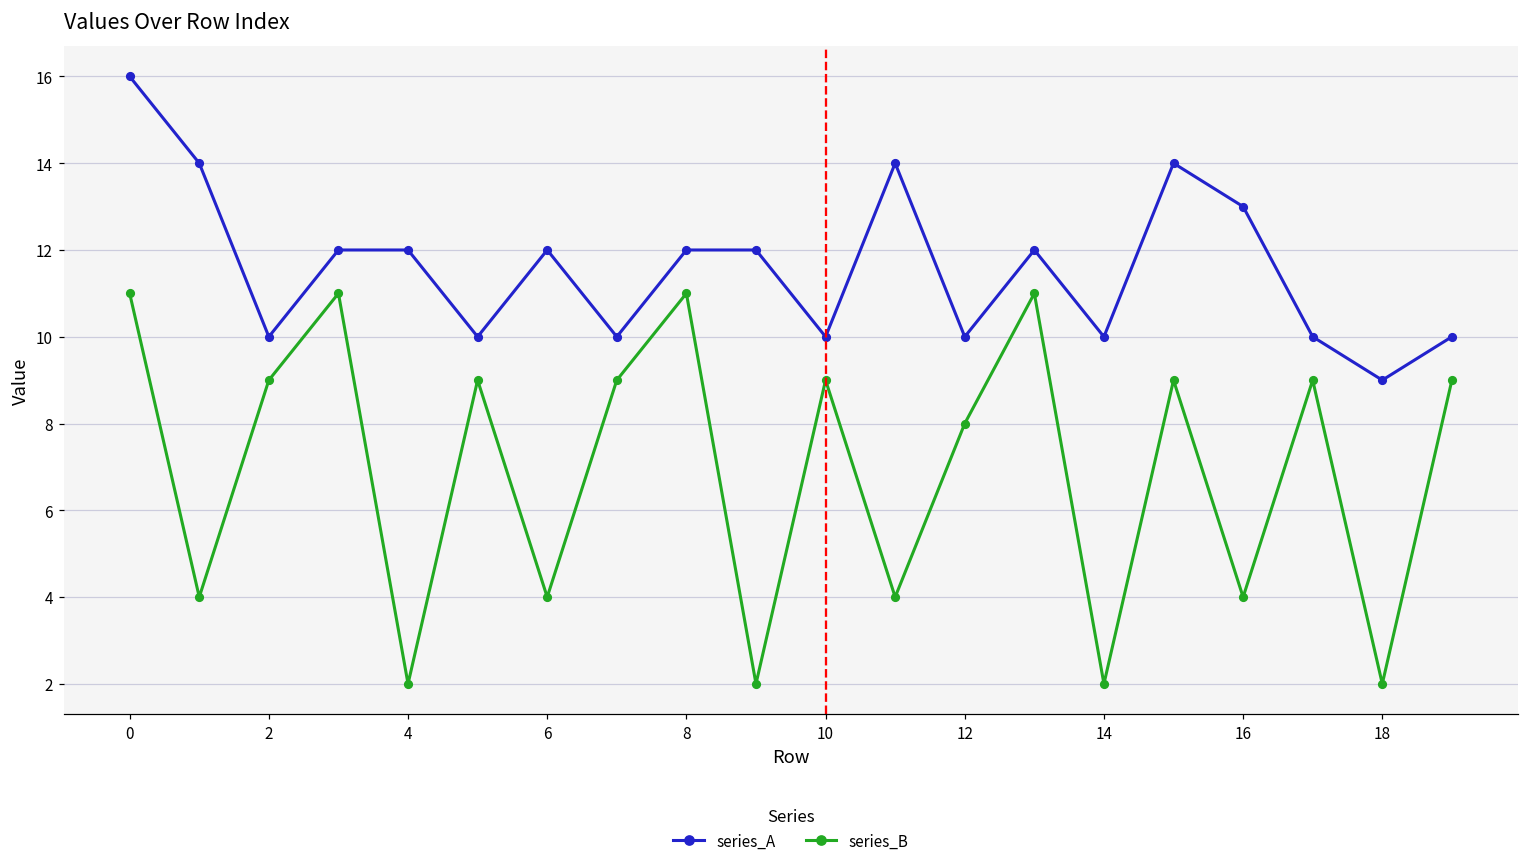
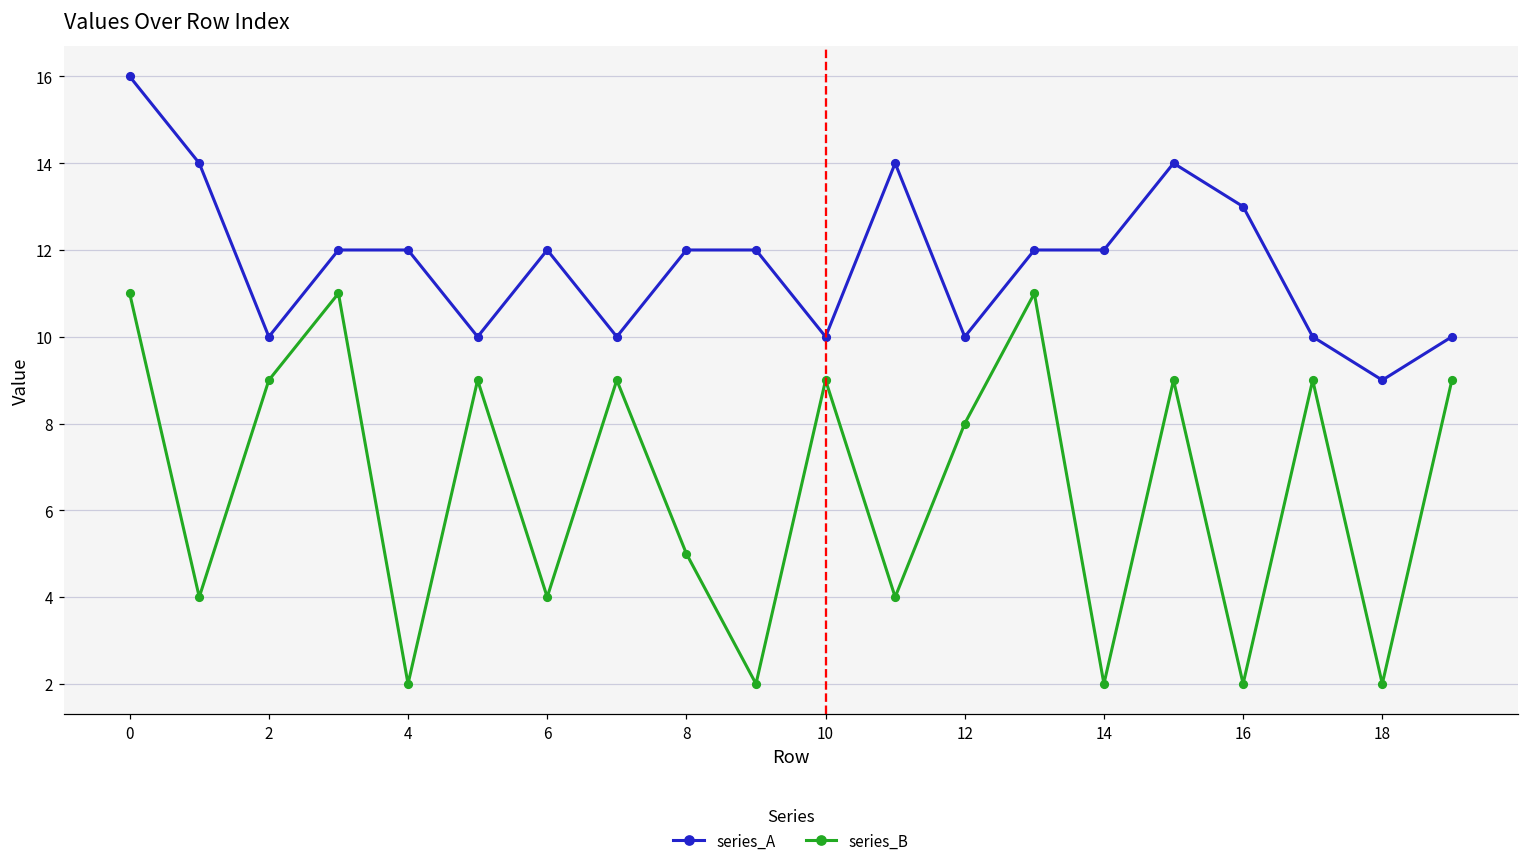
  {
    "series_A": {
      "0": 16,
      "2": 10,
      "4": 12,
      "6": 12,
      "8": 12,
      "10": 10,
      "12": 10,
-     "14": 10,
+     "14": 12,
      "16": 13,
      "18": 9
    },
    "series_B": {
      "0": 11,
      "2": 9,
      "4": 2,
      "6": 4,
-     "8": 11,
+     "8": 5,
      "10": 9,
      "12": 8,
      "14": 2,
-     "16": 4,
+     "16": 2,
      "18": 2
    }
  }
